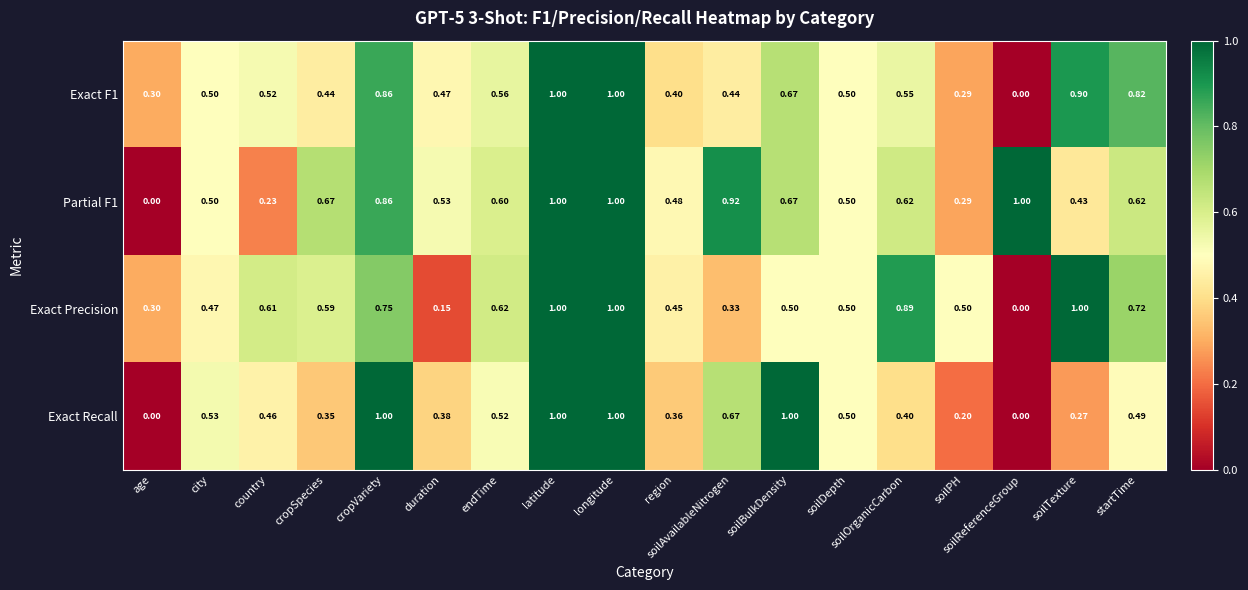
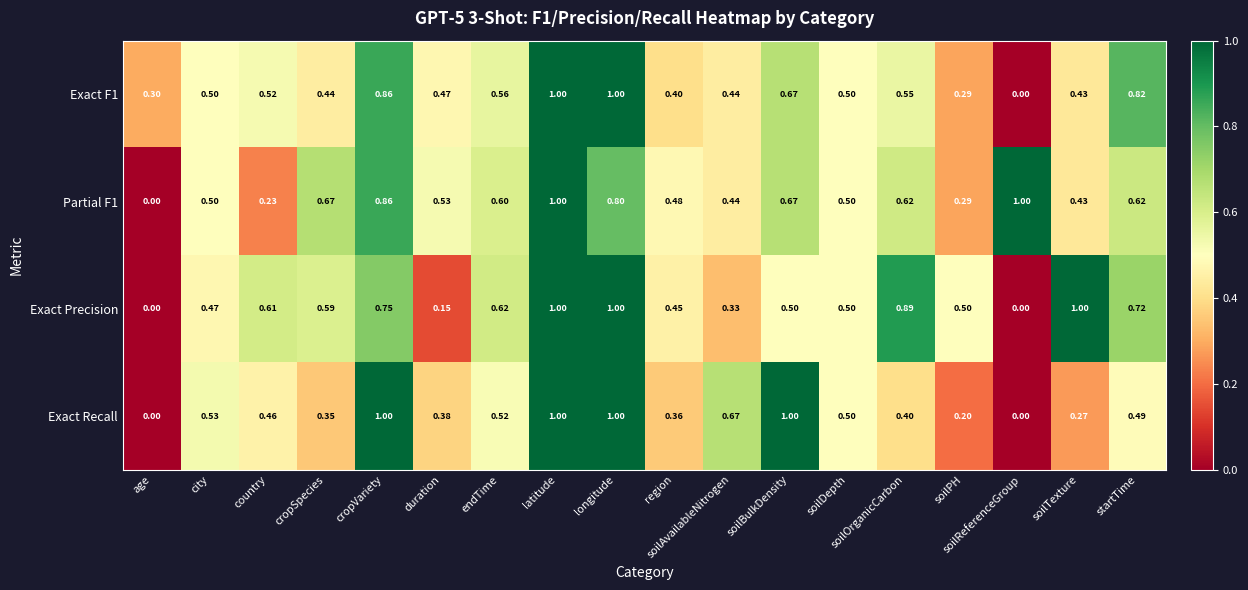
  {
    "Exact F1": {
      "age": 0.30,
      "city": 0.50,
      "country": 0.52,
      "cropSpecies": 0.44,
      "cropVariety": 0.86,
      "duration": 0.47,
      "endTime": 0.56,
      "latitude": 1.00,
      "longitude": 1.00,
      "region": 0.40,
      "soilAvailableNitrogen": 0.44,
      "soilBulkDensity": 0.67,
      "soilDepth": 0.50,
      "soilOrganicCarbon": 0.55,
      "soilPH": 0.29,
      "soilReferenceGroup": 0.00,
-     "soilTexture": 0.90,
+     "soilTexture": 0.43,
      "startTime": 0.82
    },
    "Partial F1": {
      "age": 0.00,
      "city": 0.50,
      "country": 0.23,
      "cropSpecies": 0.67,
      "cropVariety": 0.86,
      "duration": 0.53,
      "endTime": 0.60,
      "latitude": 1.00,
-     "longitude": 1.00,
+     "longitude": 0.80,
      "region": 0.48,
-     "soilAvailableNitrogen": 0.92,
+     "soilAvailableNitrogen": 0.44,
      "soilBulkDensity": 0.67,
      "soilDepth": 0.50,
      "soilOrganicCarbon": 0.62,
      "soilPH": 0.29,
      "soilReferenceGroup": 1.00,
      "soilTexture": 0.43,
      "startTime": 0.62
    },
    "Exact Precision": {
-     "age": 0.30,
+     "age": 0.00,
      "city": 0.47,
      "country": 0.61,
      "cropSpecies": 0.59,
      "cropVariety": 0.75,
      "duration": 0.15,
      "endTime": 0.62,
      "latitude": 1.00,
      "longitude": 1.00,
      "region": 0.45,
      "soilAvailableNitrogen": 0.33,
      "soilBulkDensity": 0.50,
      "soilDepth": 0.50,
      "soilOrganicCarbon": 0.89,
      "soilPH": 0.50,
      "soilReferenceGroup": 0.00,
      "soilTexture": 1.00,
      "startTime": 0.72
    },
    "Exact Recall": {
      "age": 0.00,
      "city": 0.53,
      "country": 0.46,
      "cropSpecies": 0.35,
      "cropVariety": 1.00,
      "duration": 0.38,
      "endTime": 0.52,
      "latitude": 1.00,
      "longitude": 1.00,
      "region": 0.36,
      "soilAvailableNitrogen": 0.67,
      "soilBulkDensity": 1.00,
      "soilDepth": 0.50,
      "soilOrganicCarbon": 0.40,
      "soilPH": 0.20,
      "soilReferenceGroup": 0.00,
      "soilTexture": 0.27,
      "startTime": 0.49
    }
  }
